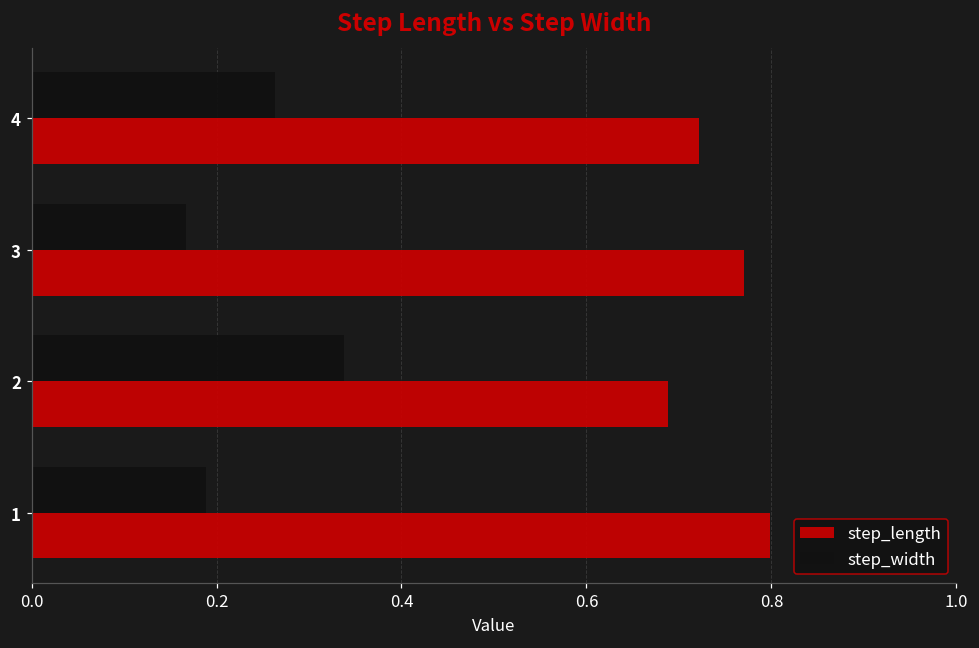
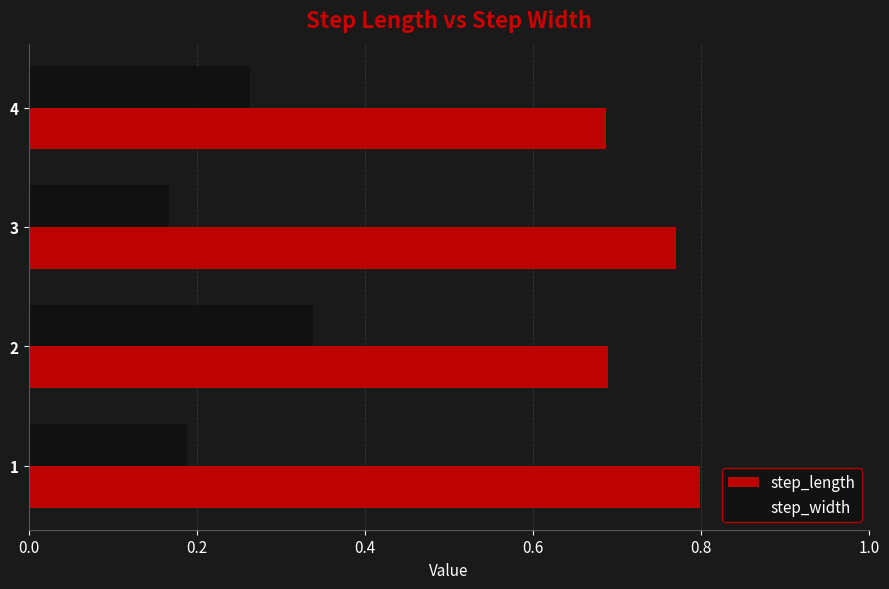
  {
    "step_length": {
-     "4": 0.72,
+     "4": 0.69,
      "3": 0.77,
      "2": 0.69,
      "1": 0.80
    },
    "step_width": {
      "4": 0.26,
      "3": 0.17,
      "2": 0.34,
      "1": 0.19
    }
  }
